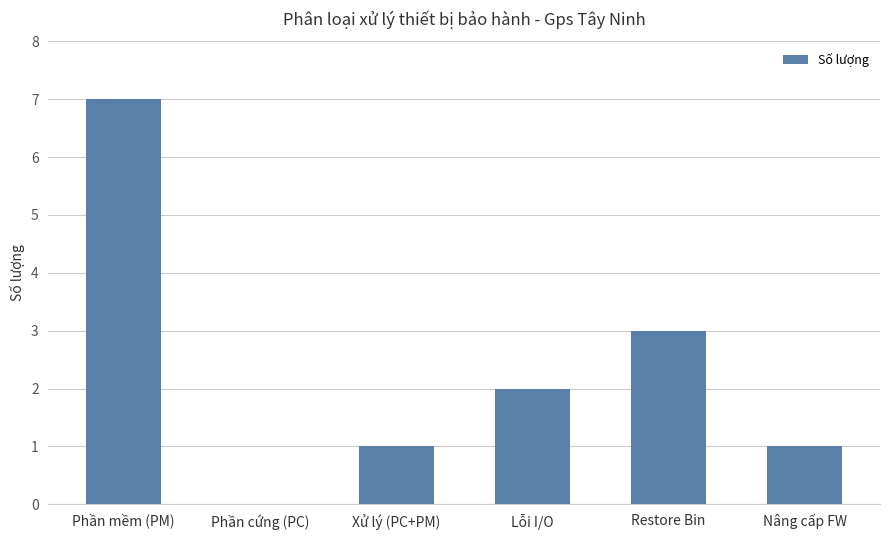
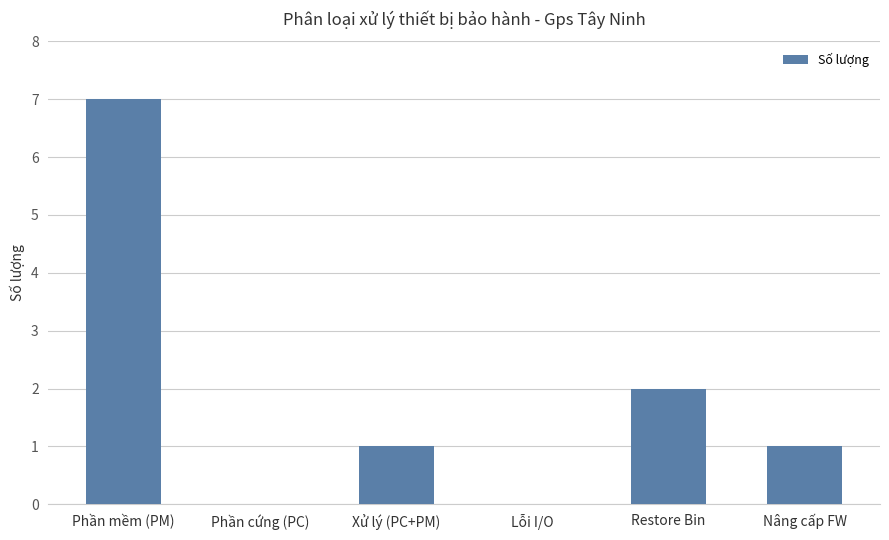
  {
    "Phần mềm (PM)": 7,
    "Phần cứng (PC)": 0,
    "Xử lý (PC+PM)": 1,
-   "Lỗi I/O": 2,
-   "Restore Bin": 3,
+   "Lỗi I/O": 0,
+   "Restore Bin": 2,
    "Nâng cấp FW": 1
  }
